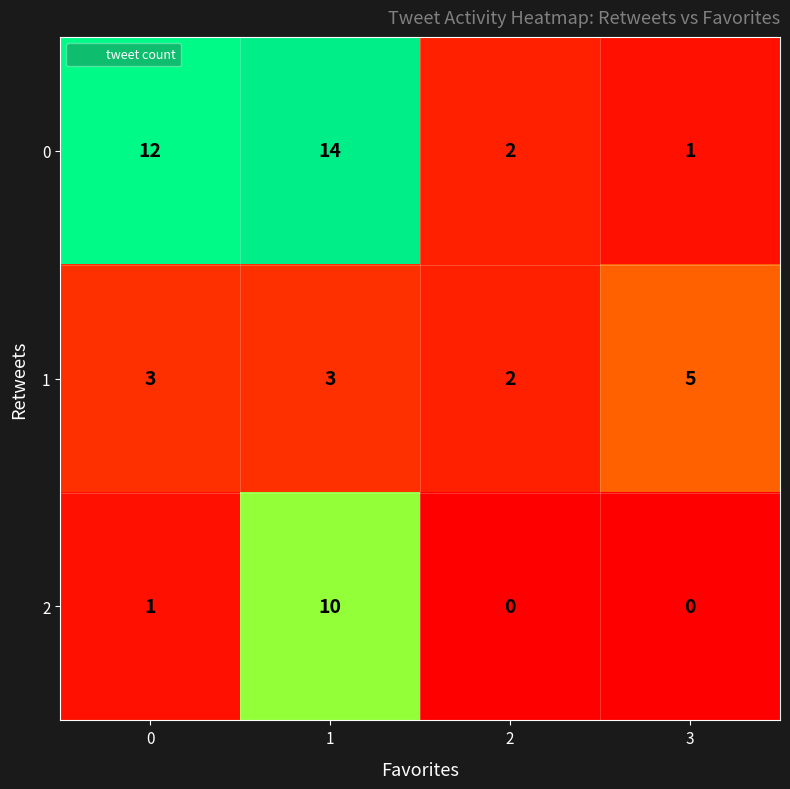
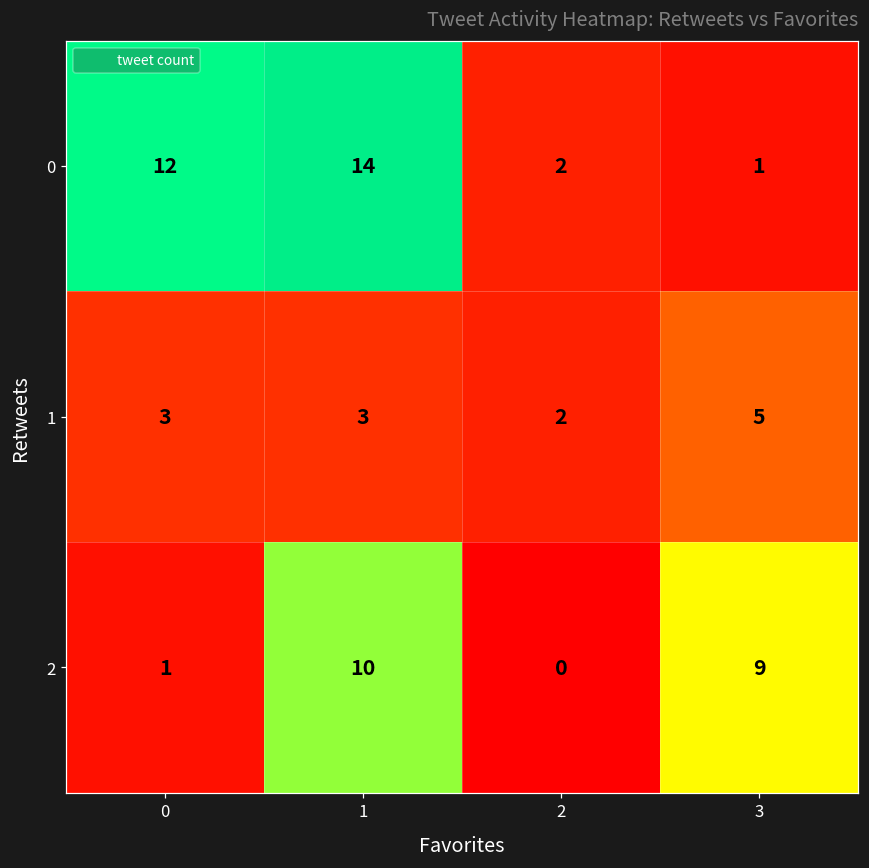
  {
    "0": {
      "0": 12,
      "1": 14,
      "2": 2,
      "3": 1
    },
    "1": {
      "0": 3,
      "1": 3,
      "2": 2,
      "3": 5
    },
    "2": {
      "0": 1,
      "1": 10,
      "2": 0,
-     "3": 0
+     "3": 9
    }
  }
